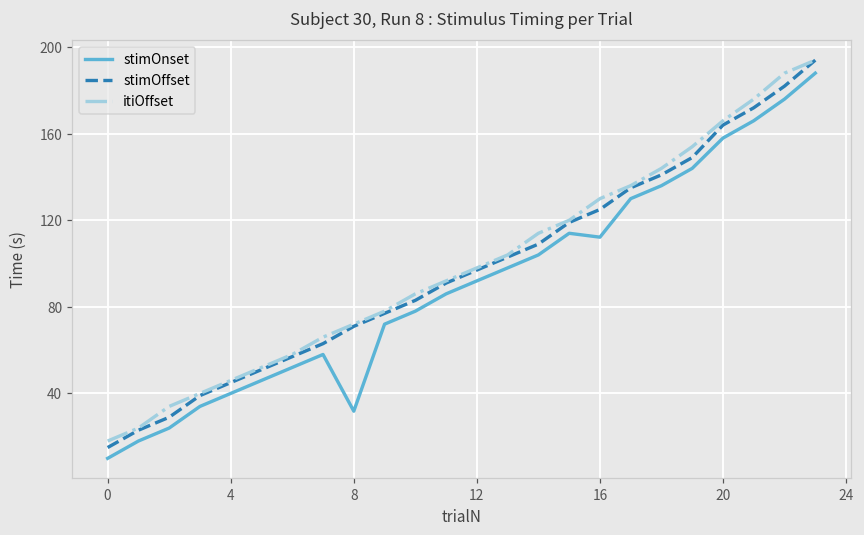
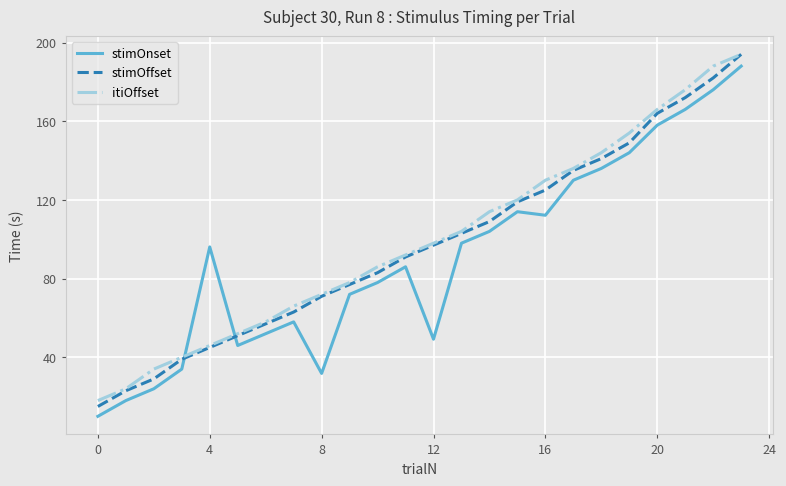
  {
    "stimOnset": {
      "0": 10,
-     "4": 40,
+     "4": 96,
      "8": 32,
-     "12": 92,
+     "12": 49,
      "16": 112,
      "20": 158
    },
    "stimOffset": {
      "0": 15,
      "16": 125,
      "20": 164
    },
    "itiOffset": {
      "0": 18,
      "16": 130,
      "20": 166
    }
  }
